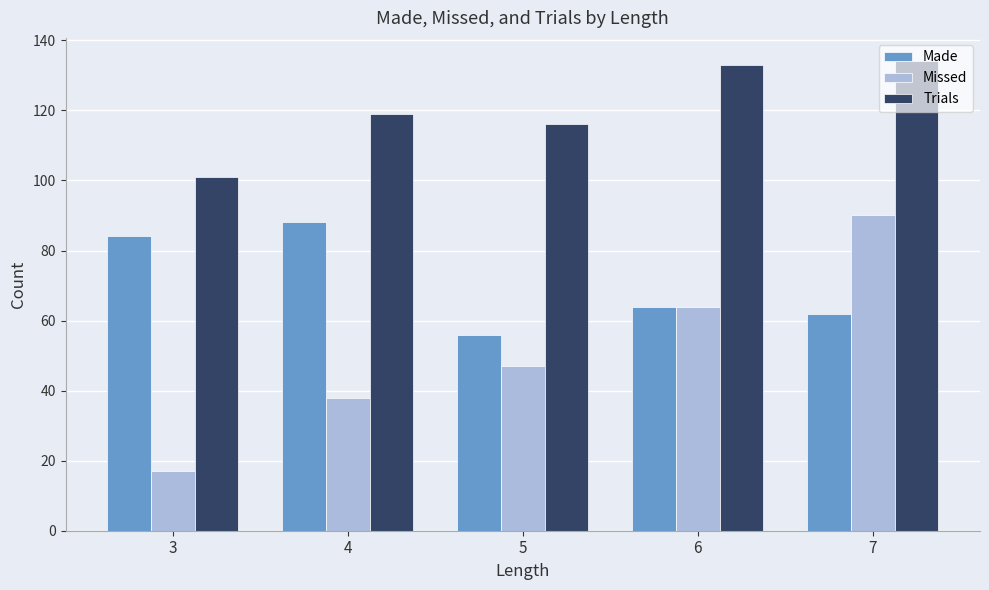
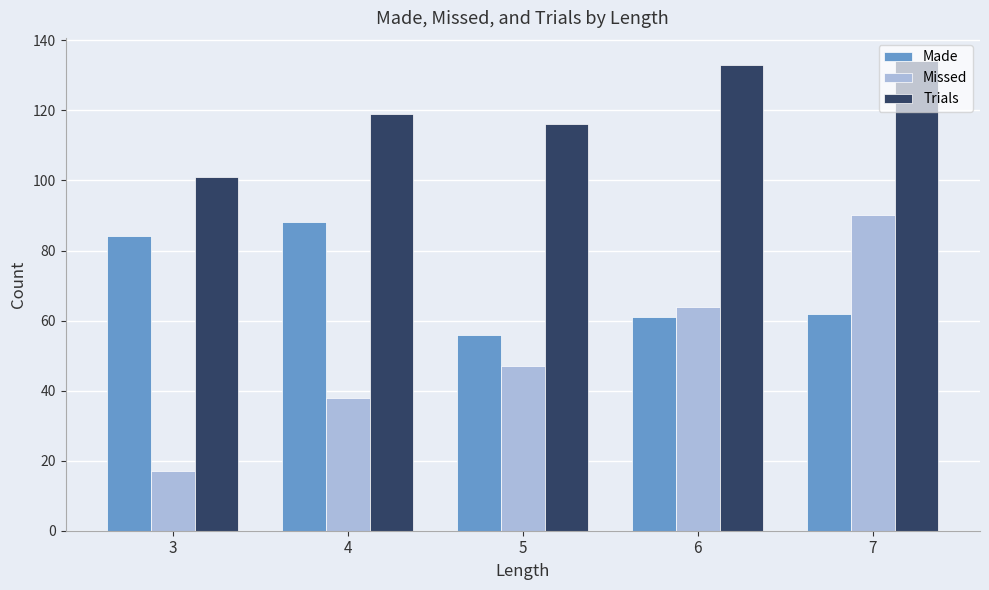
  {
    "Made": {
      "3": 84,
      "4": 88,
      "5": 56,
-     "6": 64,
+     "6": 61,
      "7": 62
    },
    "Missed": {
      "3": 17,
      "4": 38,
      "5": 47,
      "6": 64,
      "7": 90
    },
    "Trials": {
      "3": 101,
      "4": 119,
      "5": 116,
      "6": 133
    }
  }
